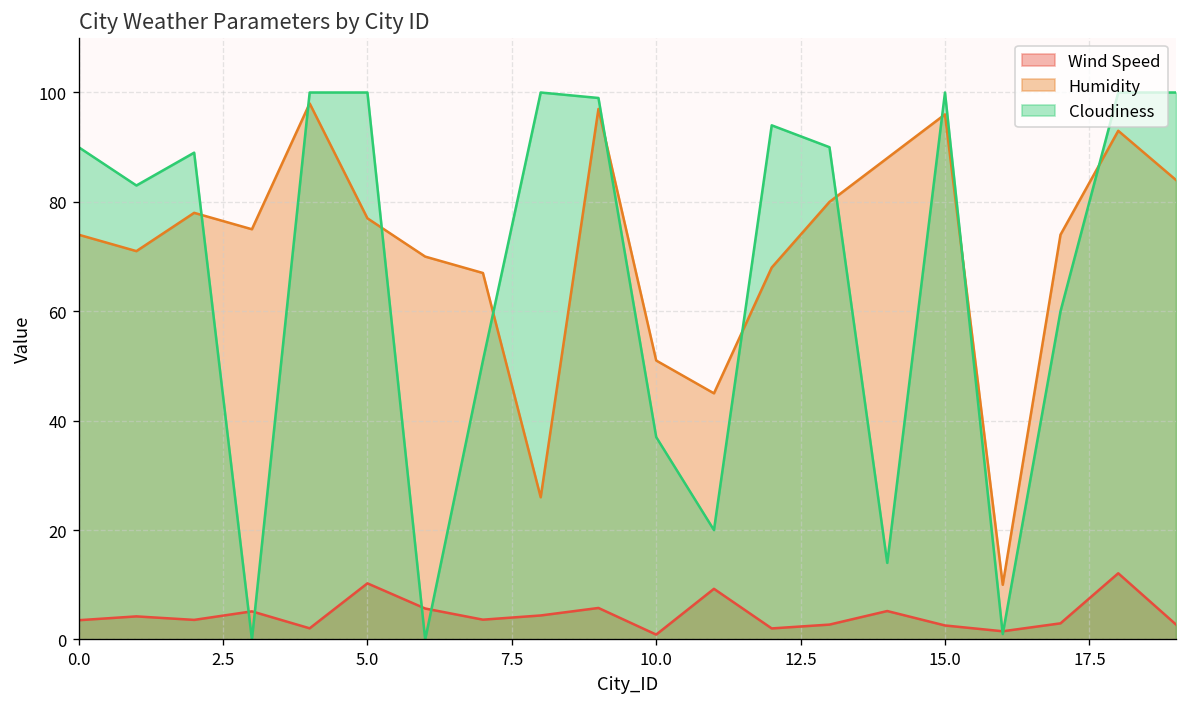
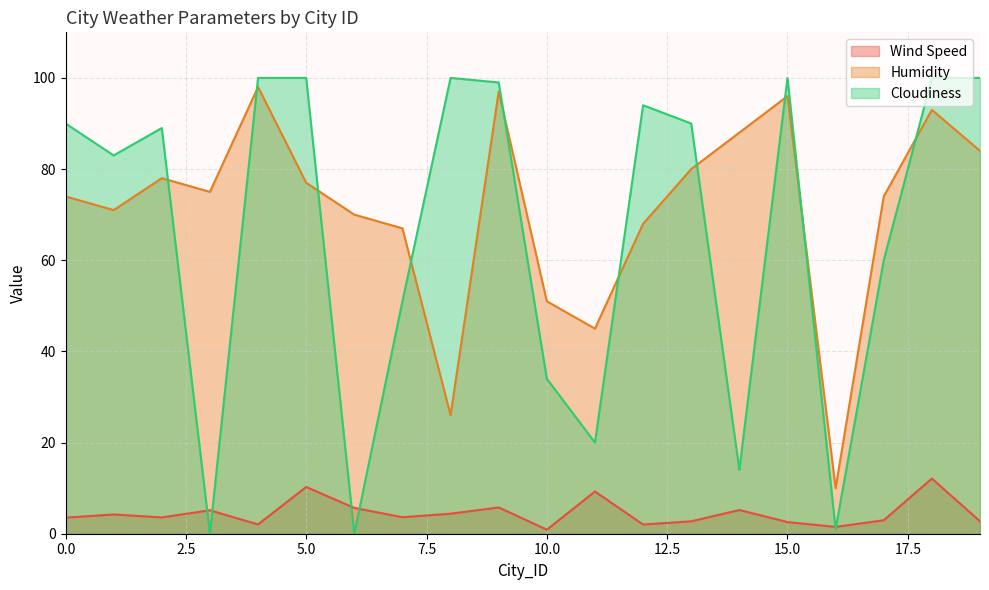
  {
    "Cloudiness": {
      "0.0": 90,
      "5.0": 100,
-     "10.0": 37,
+     "10.0": 34,
      "15.0": 100
    }
  }
